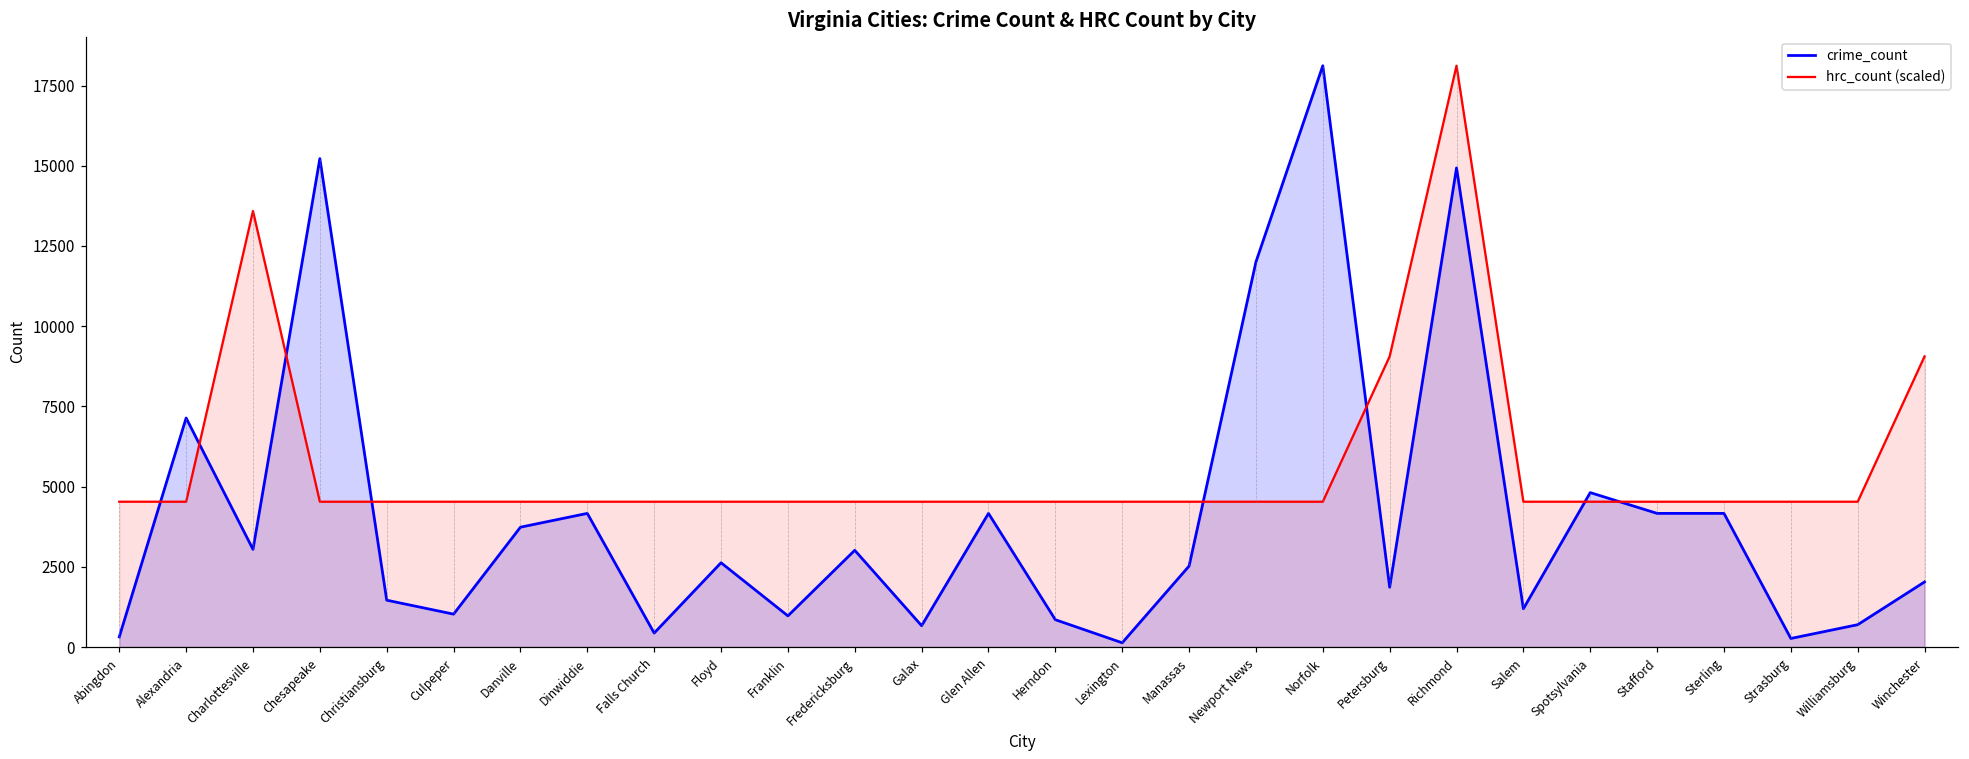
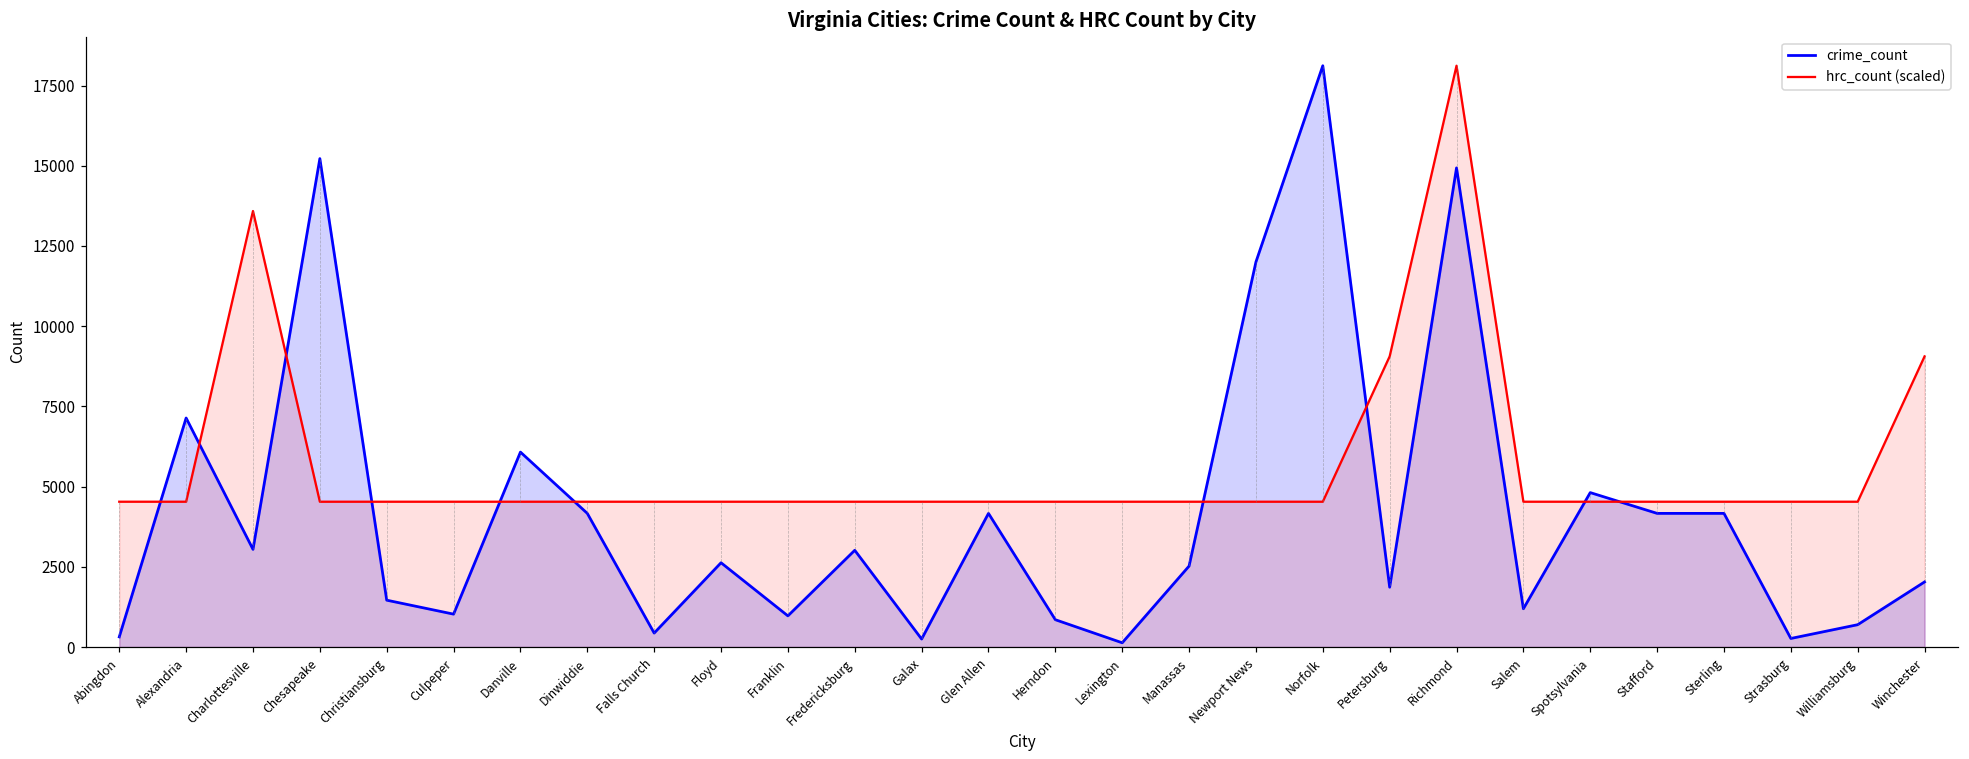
  {
    "crime_count": {
-     "Danville": 3700,
-     "Galax": 700
+     "Danville": 6100,
+     "Galax": 300
    }
  }
